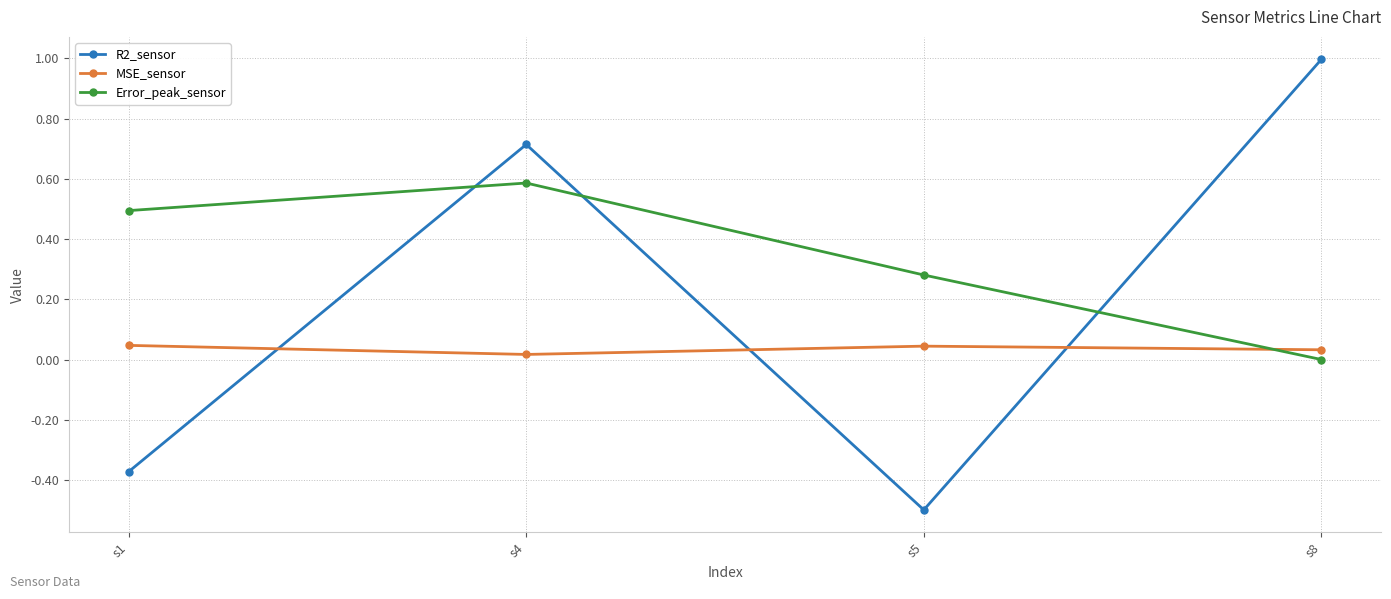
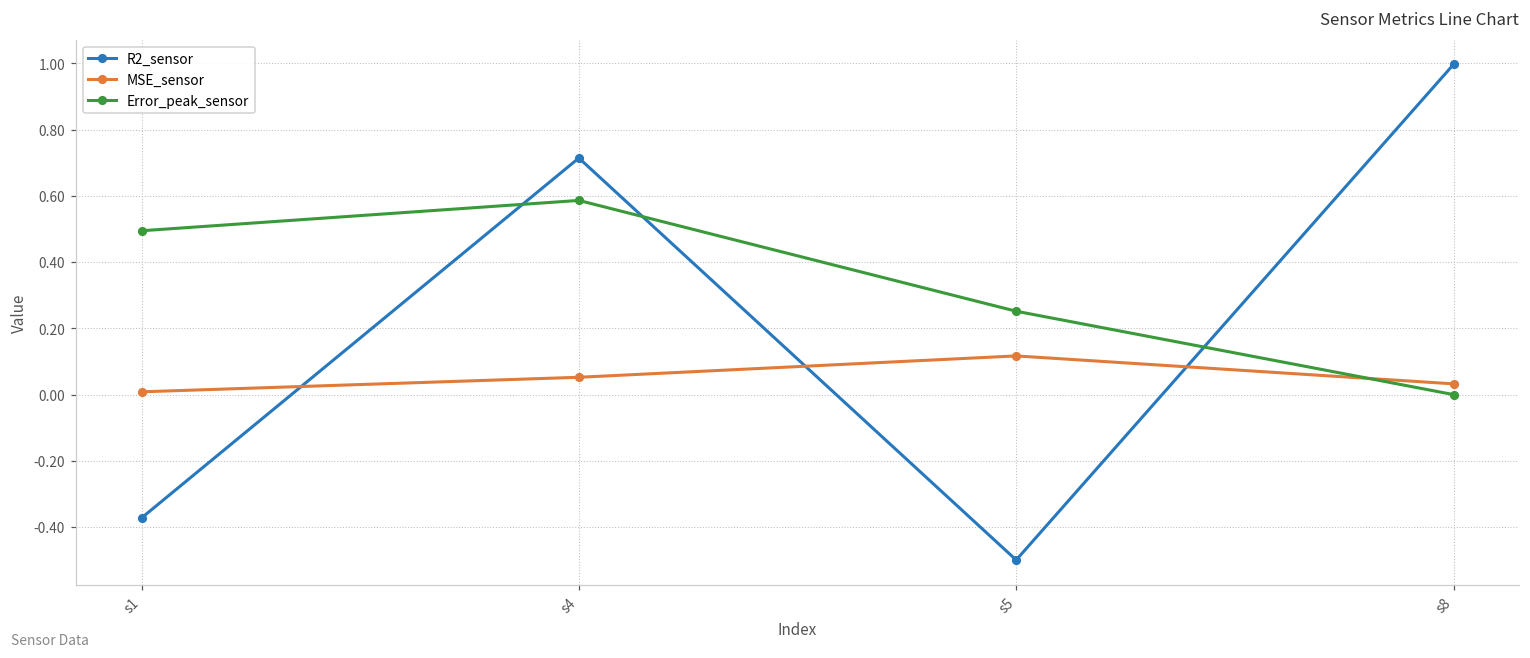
  {
    "R2_sensor": {
      "s1": -0.37,
      "s4": 0.71,
      "s5": -0.50,
      "s8": 1.00
    },
    "MSE_sensor": {
-     "s1": 0.05,
-     "s4": 0.02,
-     "s5": 0.04,
+     "s1": 0.01,
+     "s4": 0.05,
+     "s5": 0.12,
      "s8": 0.03
    },
    "Error_peak_sensor": {
      "s1": 0.49,
      "s4": 0.59,
-     "s5": 0.28,
+     "s5": 0.25,
      "s8": 0.00
    }
  }
